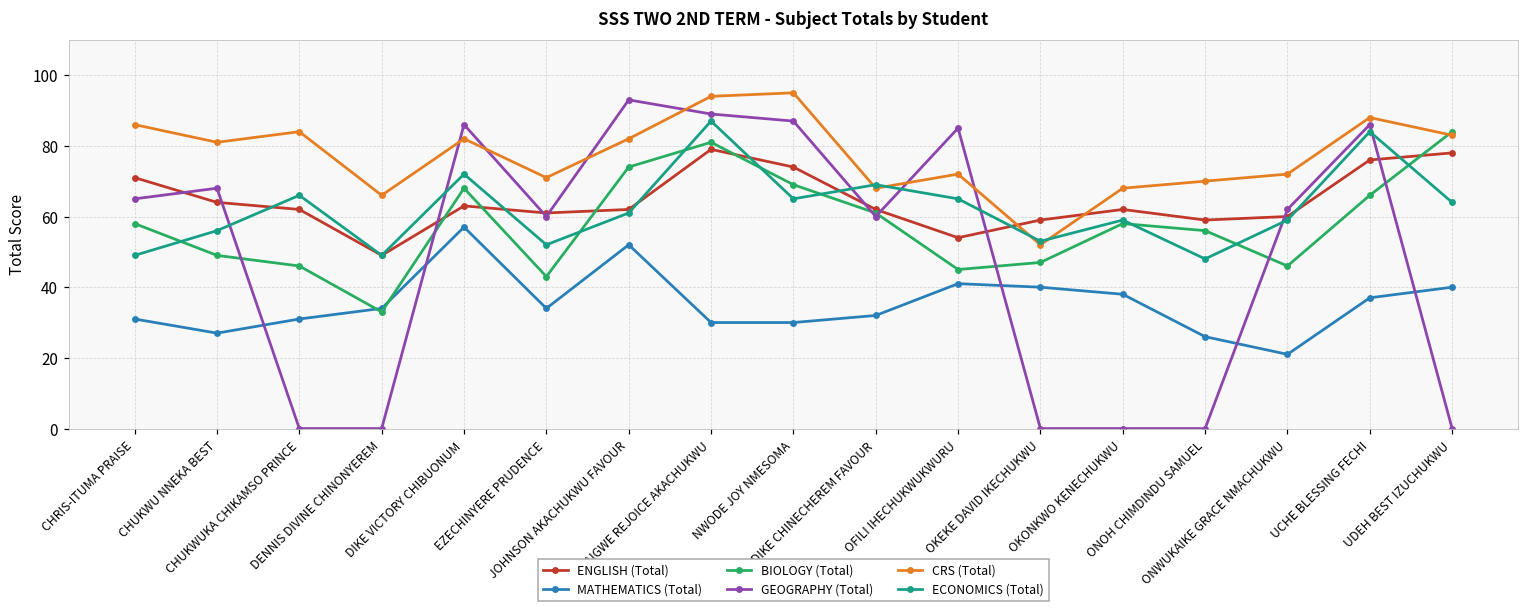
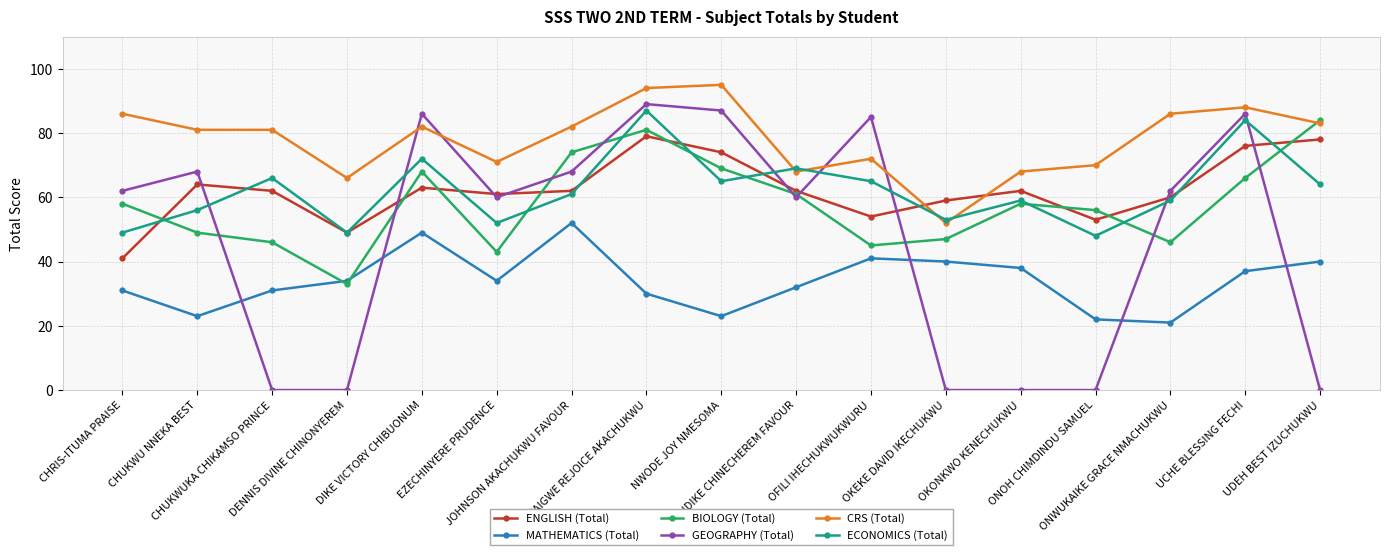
  {
    "ENGLISH (Total)": {
-     "CHRIS-ITUMA PRAISE": 71,
+     "CHRIS-ITUMA PRAISE": 41,
      "CHUKWU NNEKA BEST": 64,
      "CHUKWUKA CHIKAMSO PRINCE": 62,
      "DIKE VICTORY CHIBUONUM": 63,
      "EZECHINYERE PRUDENCE": 61,
      "JOHNSON AKACHUKWU FAVOUR": 62,
      "NWAIGWE REJOICE AKACHUKWU": 79,
      "NWODE JOY NMESOMA": 74,
      "OBIDIKE CHINECHEREM FAVOUR": 62,
      "OFILI IHECHUKWUKWURU": 54,
      "OKEKE DAVID IKECHUKWU": 59,
      "OKONKWO KENECHUKWU": 62,
-     "ONOH CHIMDINDU SAMUEL": 59,
+     "ONOH CHIMDINDU SAMUEL": 53,
      "ONWUKAIKE GRACE NMACHUKWU": 60,
      "UCHE BLESSING FECHI": 76,
      "UDEH BEST IZUCHUKWU": 78
    },
    "MATHEMATICS (Total)": {
      "CHRIS-ITUMA PRAISE": 31,
-     "CHUKWU NNEKA BEST": 27,
+     "CHUKWU NNEKA BEST": 23,
      "CHUKWUKA CHIKAMSO PRINCE": 31,
      "DENNIS DIVINE CHINONYEREM": 34,
-     "DIKE VICTORY CHIBUONUM": 57,
+     "DIKE VICTORY CHIBUONUM": 49,
      "EZECHINYERE PRUDENCE": 34,
      "JOHNSON AKACHUKWU FAVOUR": 52,
      "NWAIGWE REJOICE AKACHUKWU": 30,
-     "NWODE JOY NMESOMA": 30,
+     "NWODE JOY NMESOMA": 23,
      "OBIDIKE CHINECHEREM FAVOUR": 32,
      "OFILI IHECHUKWUKWURU": 41,
      "OKEKE DAVID IKECHUKWU": 40,
      "OKONKWO KENECHUKWU": 38,
-     "ONOH CHIMDINDU SAMUEL": 26,
+     "ONOH CHIMDINDU SAMUEL": 22,
      "ONWUKAIKE GRACE NMACHUKWU": 21,
      "UCHE BLESSING FECHI": 37,
      "UDEH BEST IZUCHUKWU": 40
    },
    "GEOGRAPHY (Total)": {
-     "CHRIS-ITUMA PRAISE": 65,
+     "CHRIS-ITUMA PRAISE": 62,
      "CHUKWU NNEKA BEST": 68,
      "CHUKWUKA CHIKAMSO PRINCE": 0,
      "DENNIS DIVINE CHINONYEREM": 0,
      "DIKE VICTORY CHIBUONUM": 86,
      "EZECHINYERE PRUDENCE": 60,
-     "JOHNSON AKACHUKWU FAVOUR": 93,
+     "JOHNSON AKACHUKWU FAVOUR": 68,
      "NWAIGWE REJOICE AKACHUKWU": 89,
      "NWODE JOY NMESOMA": 87,
      "OBIDIKE CHINECHEREM FAVOUR": 60,
      "OFILI IHECHUKWUKWURU": 85,
      "OKEKE DAVID IKECHUKWU": 0,
      "OKONKWO KENECHUKWU": 0,
      "ONOH CHIMDINDU SAMUEL": 0,
      "ONWUKAIKE GRACE NMACHUKWU": 62,
      "UCHE BLESSING FECHI": 86,
      "UDEH BEST IZUCHUKWU": 0
    },
    "CRS (Total)": {
      "CHRIS-ITUMA PRAISE": 86,
      "CHUKWU NNEKA BEST": 81,
-     "CHUKWUKA CHIKAMSO PRINCE": 84,
+     "CHUKWUKA CHIKAMSO PRINCE": 81,
      "DENNIS DIVINE CHINONYEREM": 66,
      "DIKE VICTORY CHIBUONUM": 82,
      "EZECHINYERE PRUDENCE": 71,
      "JOHNSON AKACHUKWU FAVOUR": 82,
      "NWAIGWE REJOICE AKACHUKWU": 94,
      "NWODE JOY NMESOMA": 95,
      "OBIDIKE CHINECHEREM FAVOUR": 68,
      "OFILI IHECHUKWUKWURU": 72,
      "OKEKE DAVID IKECHUKWU": 52,
      "OKONKWO KENECHUKWU": 68,
      "ONOH CHIMDINDU SAMUEL": 70,
-     "ONWUKAIKE GRACE NMACHUKWU": 72,
+     "ONWUKAIKE GRACE NMACHUKWU": 86,
      "UCHE BLESSING FECHI": 88,
      "UDEH BEST IZUCHUKWU": 83
    }
  }
